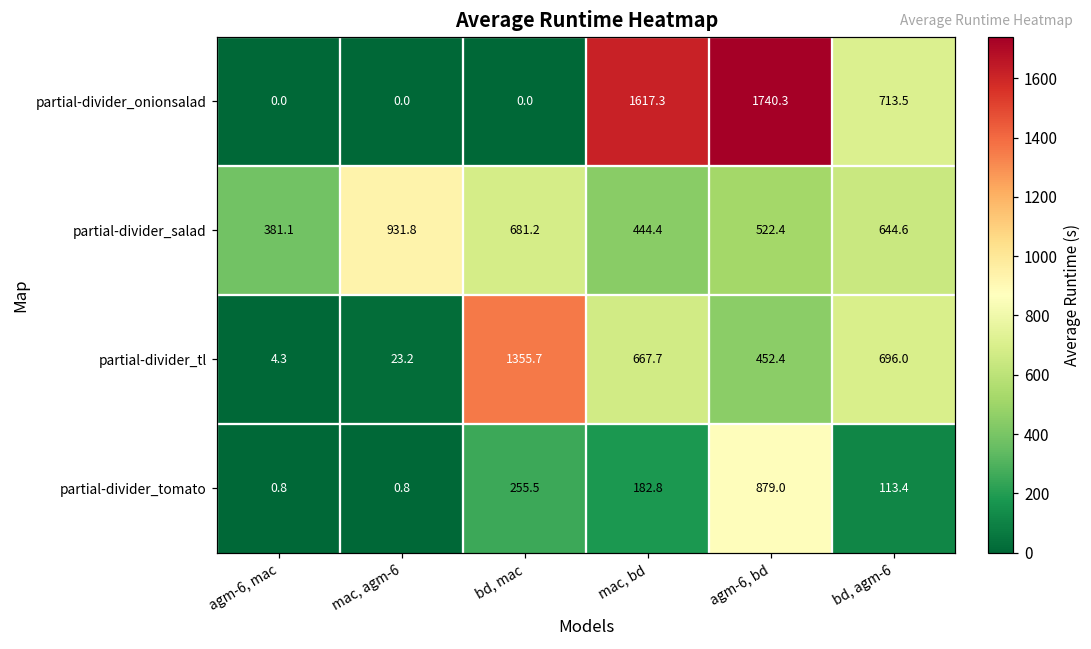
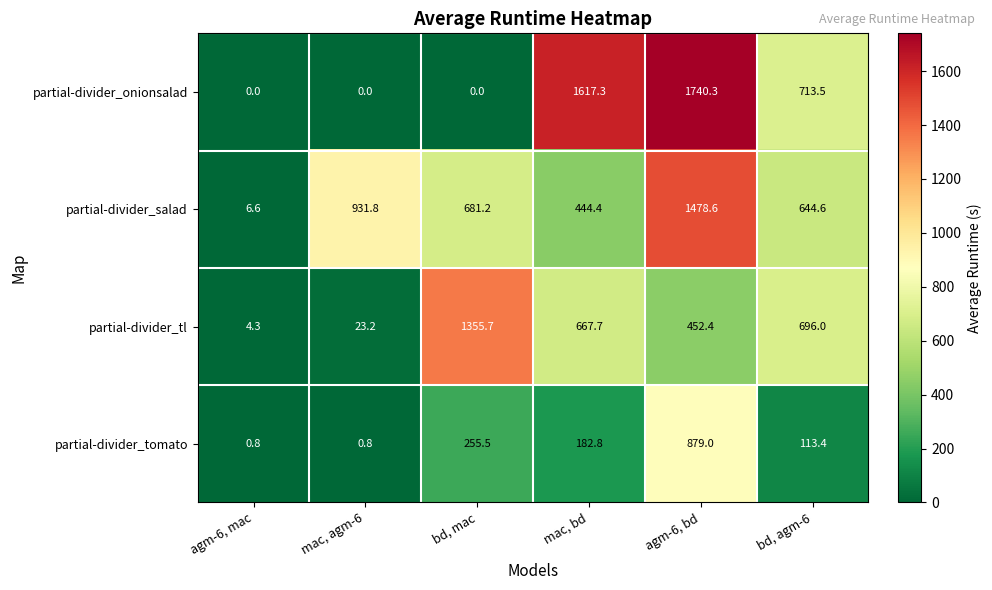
  {
    "partial-divider_onionsalad": {
      "agm-6, mac": 0.0,
      "mac, agm-6": 0.0,
      "bd, mac": 0.0,
      "mac, bd": 1617.3,
      "agm-6, bd": 1740.3,
      "bd, agm-6": 713.5
    },
    "partial-divider_salad": {
-     "agm-6, mac": 381.1,
+     "agm-6, mac": 6.6,
      "mac, agm-6": 931.8,
      "bd, mac": 681.2,
      "mac, bd": 444.4,
-     "agm-6, bd": 522.4,
+     "agm-6, bd": 1478.6,
      "bd, agm-6": 644.6
    },
    "partial-divider_tl": {
      "agm-6, mac": 4.3,
      "mac, agm-6": 23.2,
      "bd, mac": 1355.7,
      "mac, bd": 667.7,
      "agm-6, bd": 452.4,
      "bd, agm-6": 696.0
    },
    "partial-divider_tomato": {
      "agm-6, mac": 0.8,
      "mac, agm-6": 0.8,
      "bd, mac": 255.5,
      "mac, bd": 182.8,
      "agm-6, bd": 879.0,
      "bd, agm-6": 113.4
    }
  }
